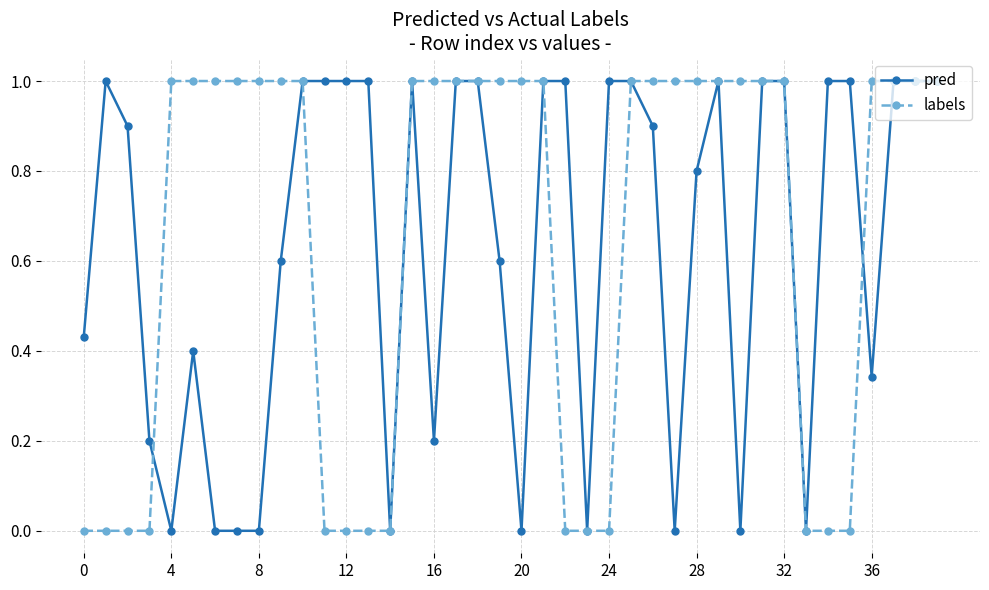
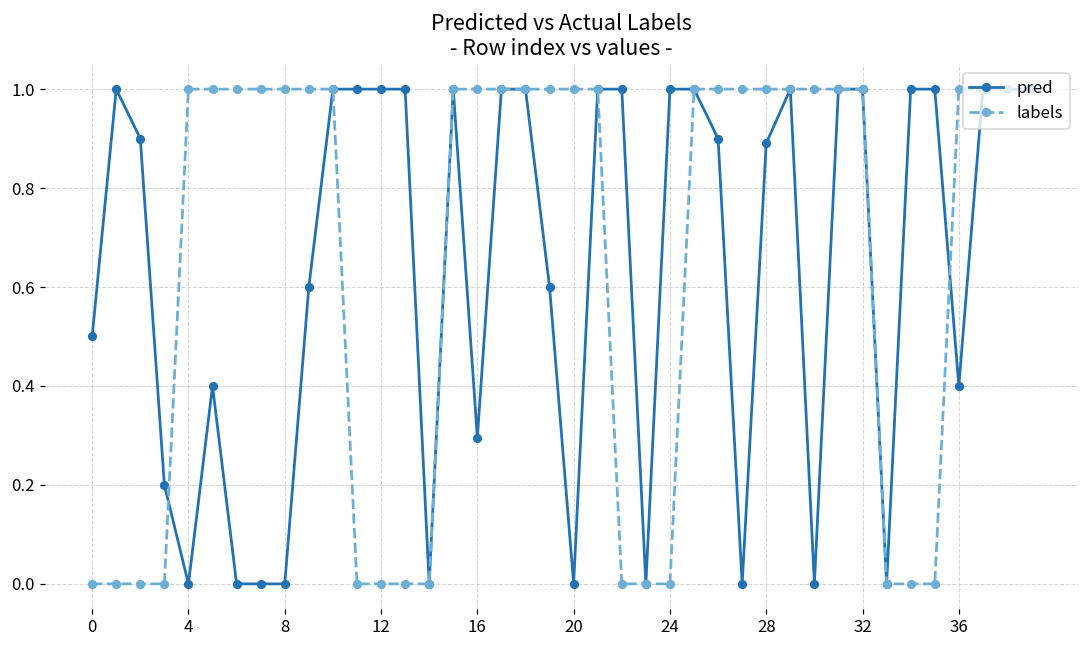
  {
    "pred": {
-     "0": 0.43,
+     "0": 0.50,
      "4": 0.00,
      "8": 0.00,
      "12": 1.00,
-     "16": 0.20,
+     "16": 0.29,
      "20": 0.00,
      "24": 1.00,
-     "28": 0.80,
-     "36": 0.34
+     "28": 0.89,
+     "36": 0.40
    },
    "labels": {
      "0": 0.00,
      "4": 1.00,
      "8": 1.00,
      "12": 0.00,
      "16": 1.00,
      "20": 1.00,
      "24": 0.00,
      "28": 1.00,
      "36": 1.00
    }
  }
